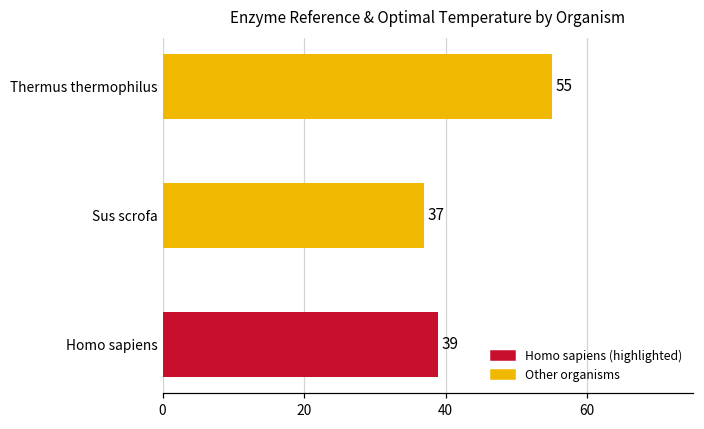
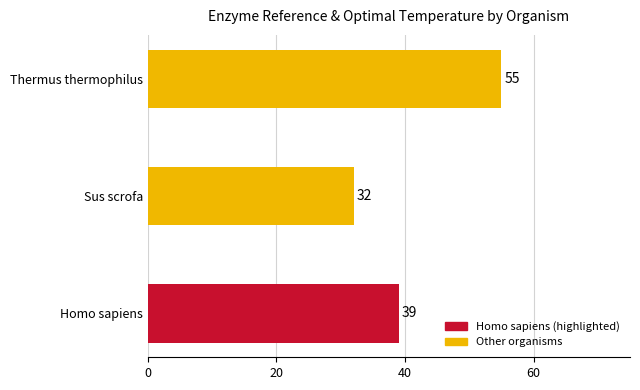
  {
    "Thermus thermophilus": 55,
-   "Sus scrofa": 37,
+   "Sus scrofa": 32,
    "Homo sapiens": 39
  }
